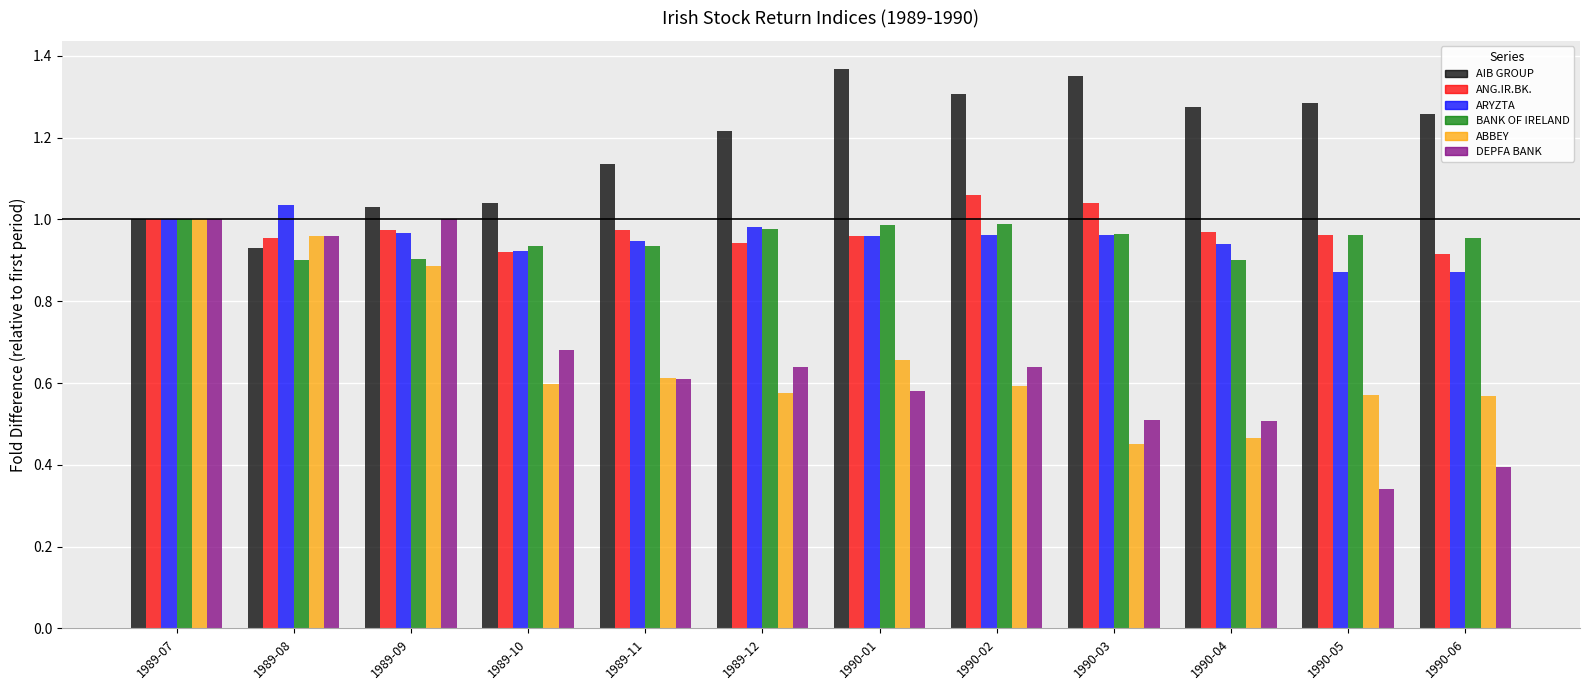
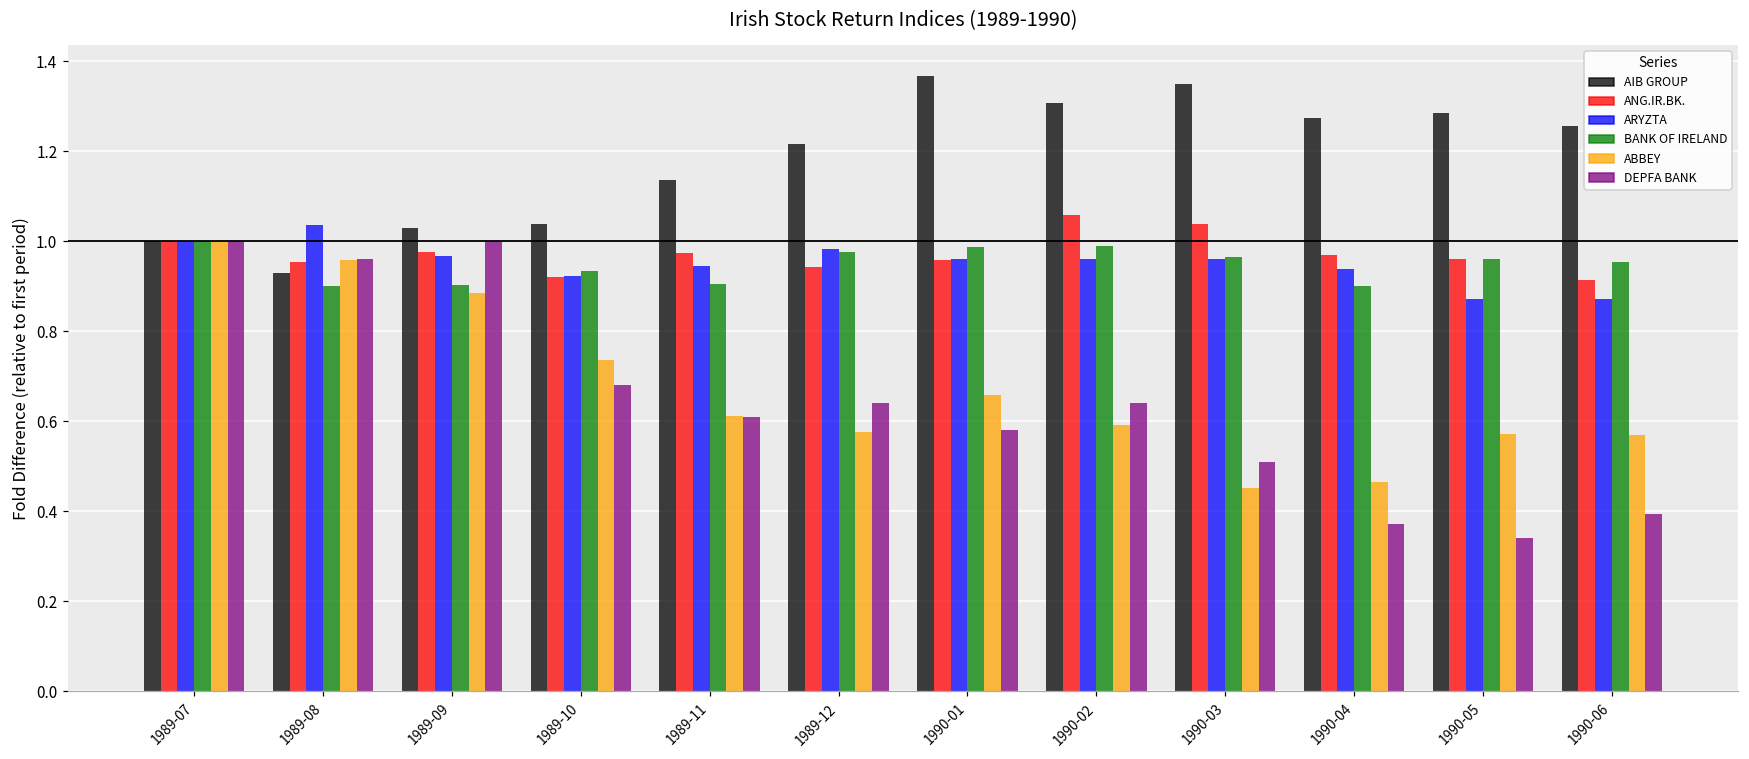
  {
    "AIB GROUP": {
      "1989-07": 1.00,
      "1989-08": 0.93,
      "1989-09": 1.03,
      "1989-10": 1.04,
      "1989-11": 1.14,
      "1989-12": 1.22,
      "1990-01": 1.37,
      "1990-02": 1.31,
      "1990-03": 1.35,
      "1990-04": 1.27,
      "1990-05": 1.28,
      "1990-06": 1.26
    },
    "ANG.IR.BK.": {
      "1989-07": 1.00,
      "1989-08": 0.95,
      "1989-09": 0.98,
      "1989-10": 0.92,
      "1989-11": 0.97,
      "1989-12": 0.94,
      "1990-01": 0.96,
      "1990-02": 1.06,
      "1990-03": 1.04,
      "1990-04": 0.97,
      "1990-05": 0.96,
      "1990-06": 0.91
    },
    "ARYZTA": {
      "1989-07": 1.00,
      "1989-08": 1.04,
      "1989-09": 0.97,
      "1989-10": 0.92,
      "1989-11": 0.95,
      "1989-12": 0.98,
      "1990-01": 0.96,
      "1990-02": 0.96,
      "1990-03": 0.96,
      "1990-04": 0.94,
      "1990-05": 0.87,
      "1990-06": 0.87
    },
    "BANK OF IRELAND": {
      "1989-07": 1.00,
      "1989-08": 0.90,
      "1989-09": 0.90,
      "1989-10": 0.93,
-     "1989-11": 0.94,
+     "1989-11": 0.91,
      "1989-12": 0.98,
      "1990-01": 0.99,
      "1990-02": 0.99,
      "1990-03": 0.96,
      "1990-04": 0.90,
      "1990-05": 0.96,
      "1990-06": 0.95
    },
    "ABBEY": {
      "1989-07": 1.00,
      "1989-08": 0.96,
      "1989-09": 0.89,
-     "1989-10": 0.60,
+     "1989-10": 0.74,
      "1989-11": 0.61,
      "1989-12": 0.58,
      "1990-01": 0.66,
      "1990-02": 0.59,
      "1990-03": 0.45,
      "1990-04": 0.47,
      "1990-05": 0.57,
      "1990-06": 0.57
    },
    "DEPFA BANK": {
      "1989-07": 1.00,
      "1989-08": 0.96,
      "1989-09": 1.00,
      "1989-10": 0.68,
      "1989-11": 0.61,
      "1989-12": 0.64,
      "1990-01": 0.58,
      "1990-02": 0.64,
      "1990-03": 0.51,
-     "1990-04": 0.51,
+     "1990-04": 0.37,
      "1990-05": 0.34,
      "1990-06": 0.39
    }
  }
